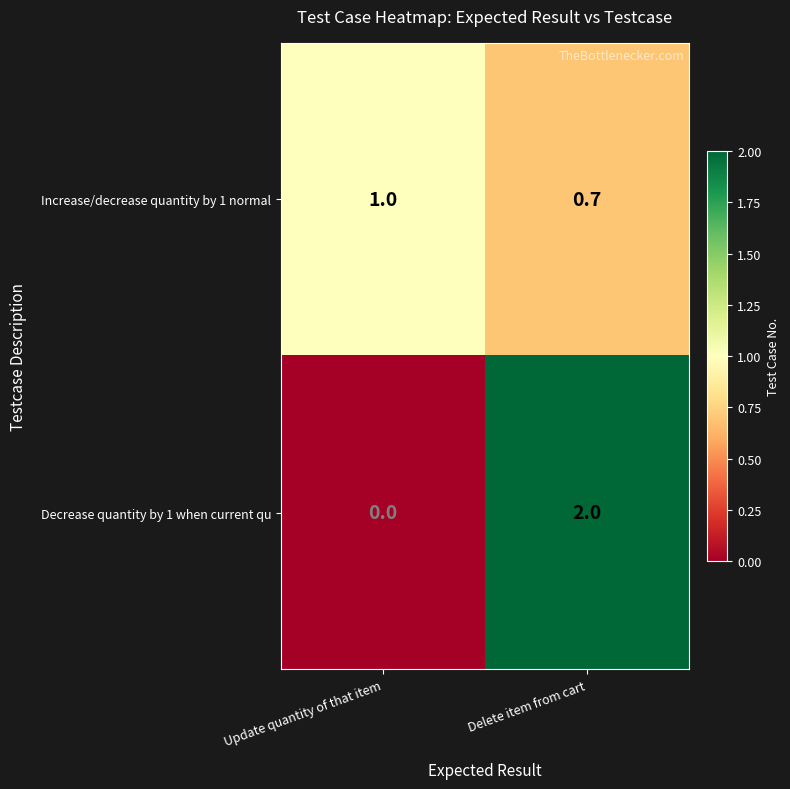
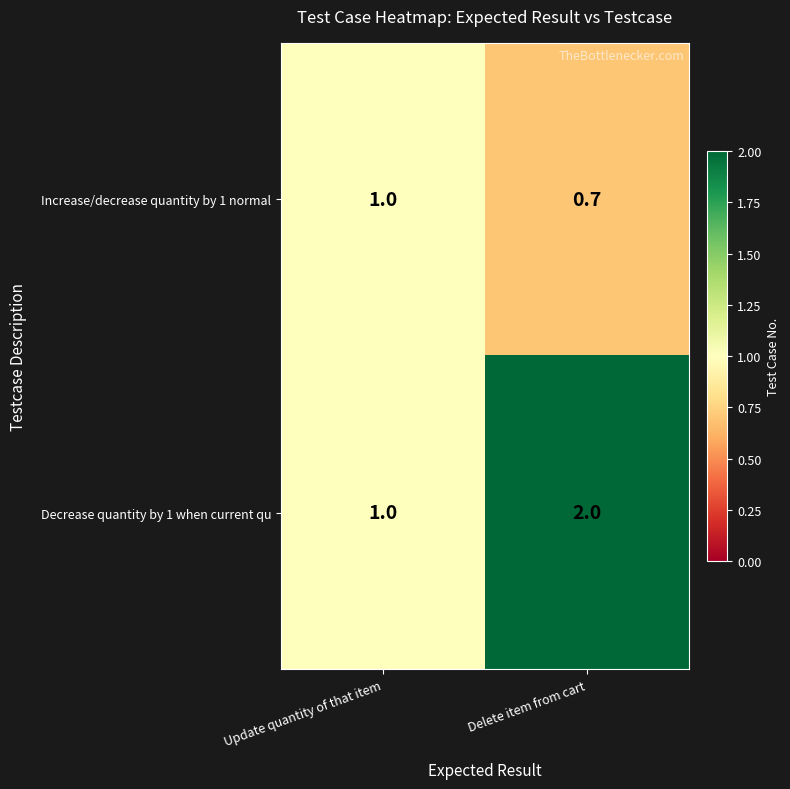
  {
    "Increase/decrease quantity by 1 normal": {
      "Update quantity of that item": 1.0
    },
    "Decrease quantity by 1 when current qu": {
-     "Update quantity of that item": 0.0,
+     "Update quantity of that item": 1.0,
      "Delete item from cart": 2.0
    }
  }
